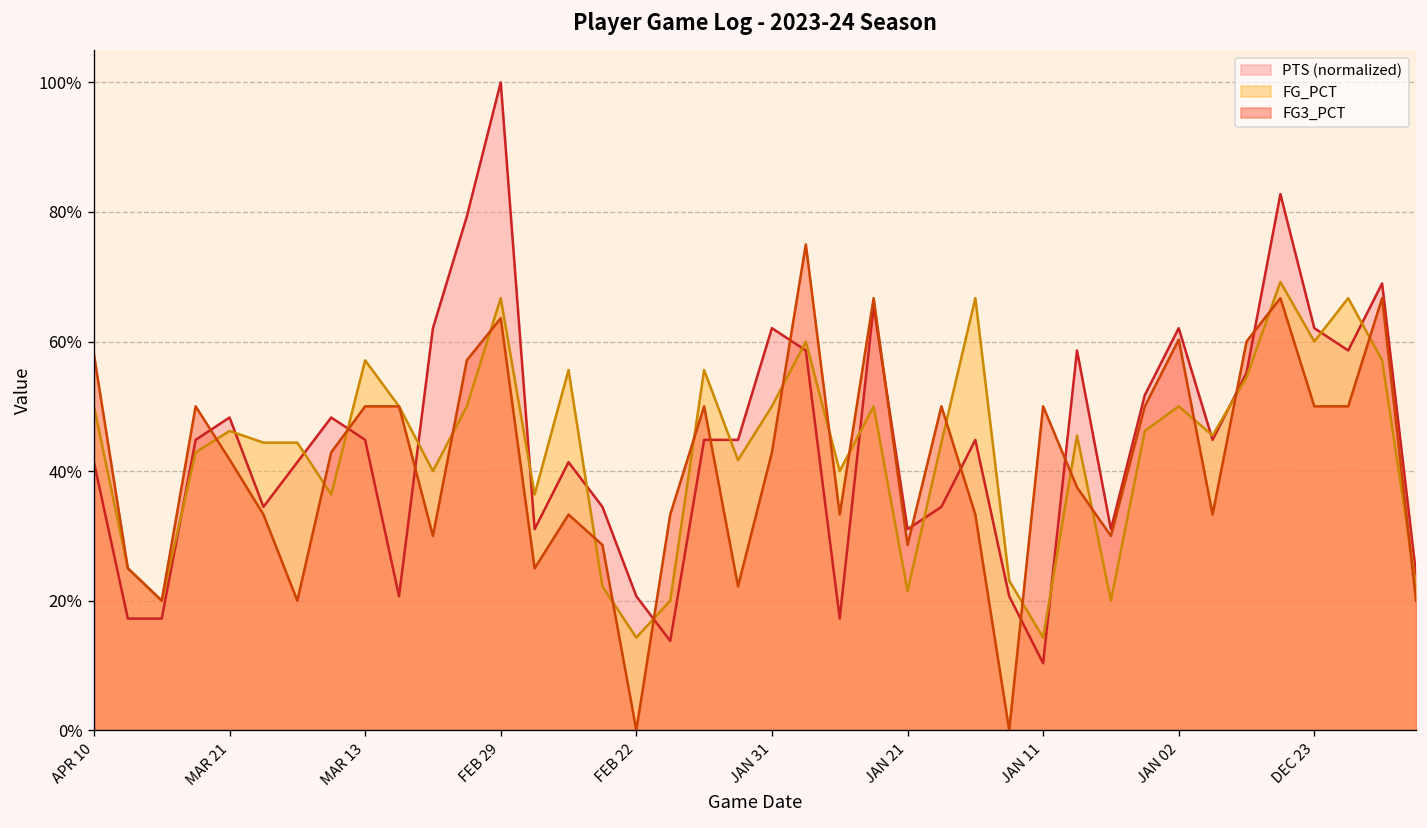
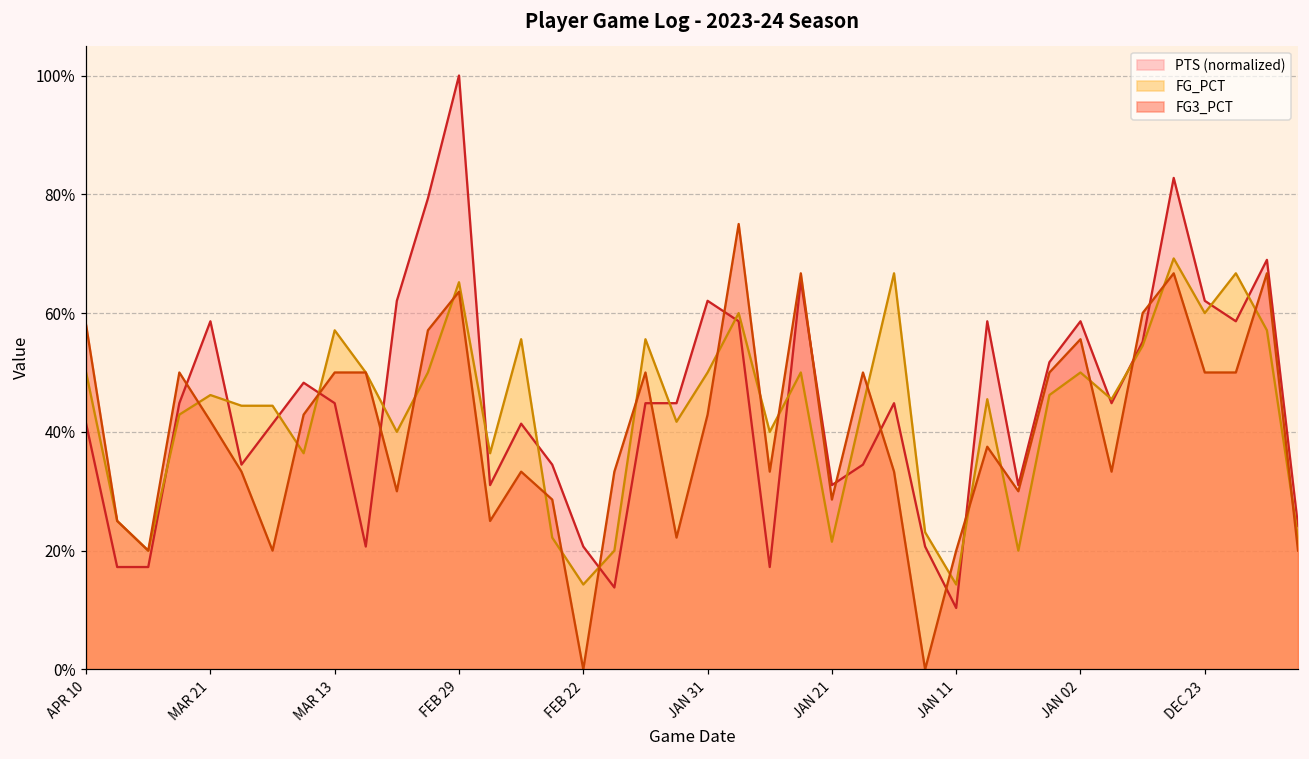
  {
    "PTS (normalized)": {
      "APR 10": "41%",
-     "MAR 21": "48%",
+     "MAR 21": "59%",
      "MAR 13": "45%",
      "FEB 29": "100%",
      "FEB 22": "21%",
      "JAN 31": "62%",
      "JAN 21": "31%",
      "JAN 11": "10%",
-     "JAN 02": "62%",
+     "JAN 02": "59%",
      "DEC 23": "62%"
    },
    "FG_PCT": {
      "APR 10": "50%",
      "MAR 21": "46%",
      "MAR 13": "57%",
-     "FEB 29": "67%",
+     "FEB 29": "65%",
      "FEB 22": "14%",
      "JAN 31": "50%",
      "JAN 21": "22%",
      "JAN 11": "14%",
      "JAN 02": "50%",
      "DEC 23": "60%"
    },
    "FG3_PCT": {
      "APR 10": "58%",
      "MAR 21": "42%",
      "MAR 13": "50%",
      "FEB 29": "64%",
      "FEB 22": "0%",
      "JAN 31": "43%",
      "JAN 21": "29%",
-     "JAN 11": "50%",
-     "JAN 02": "60%",
+     "JAN 11": "20%",
+     "JAN 02": "56%",
      "DEC 23": "50%"
    }
  }
